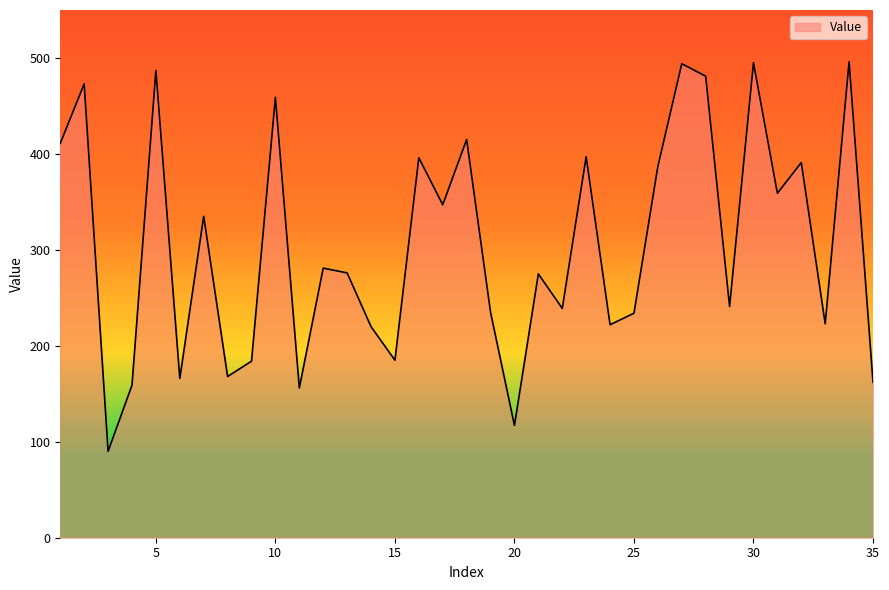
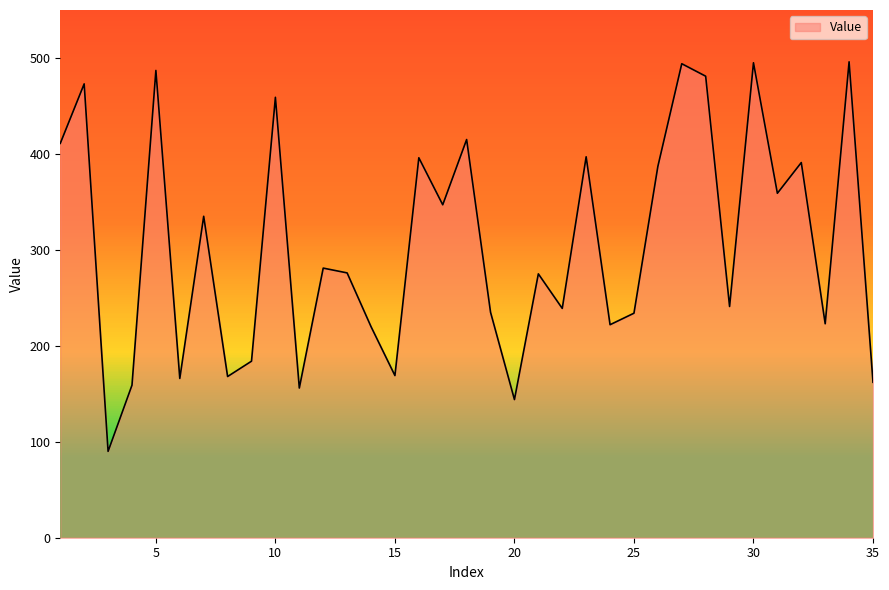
  {
    "5": 490,
    "10": 460,
-   "15": 190,
-   "20": 120,
+   "15": 170,
+   "20": 140,
    "25": 230,
    "30": 500,
    "35": 160
  }
